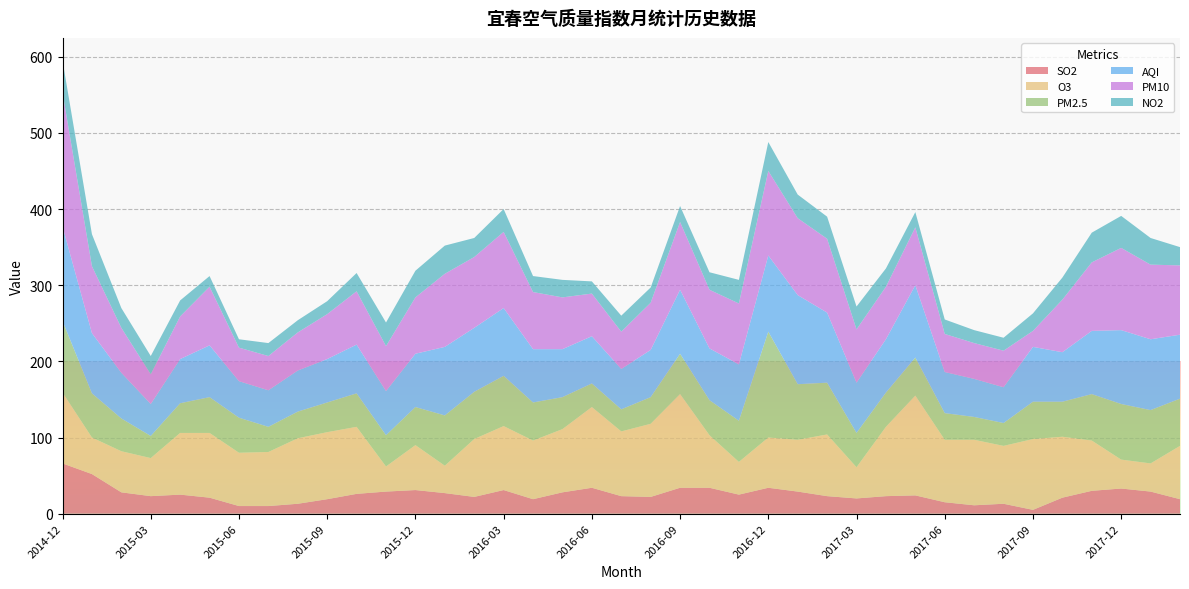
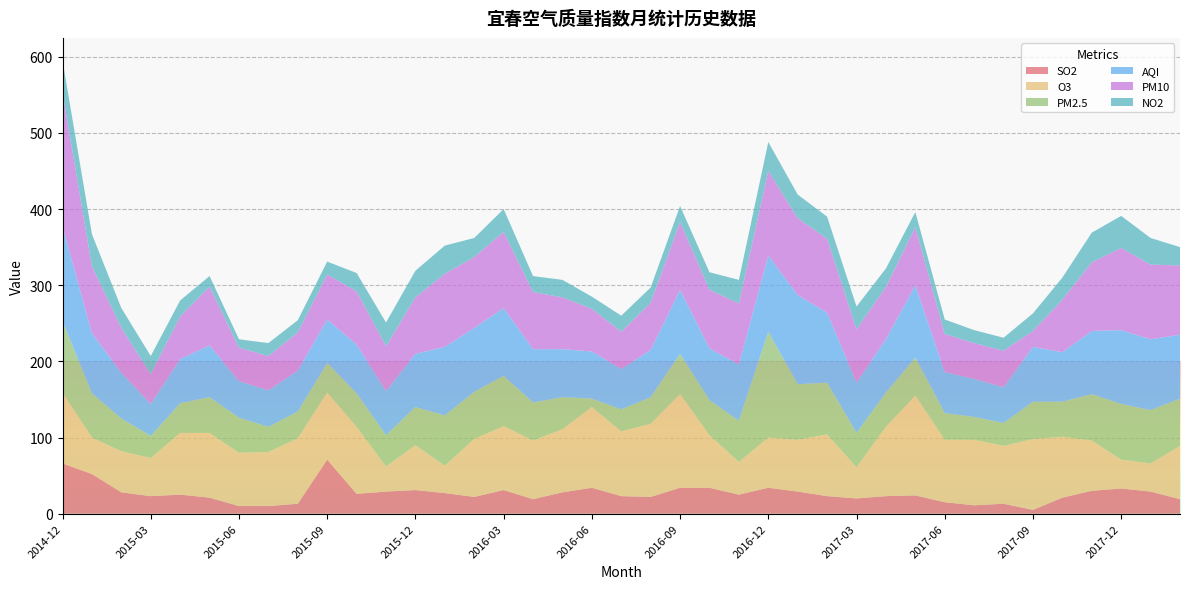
  {
    "SO2": {
      "2014-12": 70,
      "2015-03": 20,
      "2015-06": 10,
-     "2015-09": 20,
+     "2015-09": 70,
      "2015-12": 30,
      "2016-03": 30,
      "2016-06": 30,
      "2016-09": 30,
      "2016-12": 30,
      "2017-03": 20,
      "2017-06": 20,
      "2017-09": 10,
      "2017-12": 30
    },
    "O3": {
      "2014-12": 90,
      "2015-03": 50,
      "2015-06": 70,
      "2015-09": 90,
      "2015-12": 60,
      "2016-03": 80,
      "2016-06": 110,
      "2016-09": 120,
      "2016-12": 70,
      "2017-03": 40,
      "2017-06": 80,
      "2017-09": 90,
      "2017-12": 40
    },
    "PM2.5": {
      "2014-12": 90,
      "2015-03": 30,
      "2015-06": 50,
      "2015-09": 40,
      "2015-12": 50,
      "2016-03": 70,
-     "2016-06": 30,
+     "2016-06": 10,
      "2016-09": 50,
      "2016-12": 140,
      "2017-03": 50,
      "2017-06": 40,
      "2017-09": 50,
      "2017-12": 70
    },
    "PM10": {
      "2014-12": 180,
      "2015-03": 40,
      "2015-06": 40,
      "2015-09": 60,
      "2015-12": 70,
      "2016-03": 100,
      "2016-06": 60,
      "2016-09": 90,
      "2016-12": 110,
      "2017-03": 70,
      "2017-06": 50,
      "2017-09": 20,
      "2017-12": 110
    }
  }
